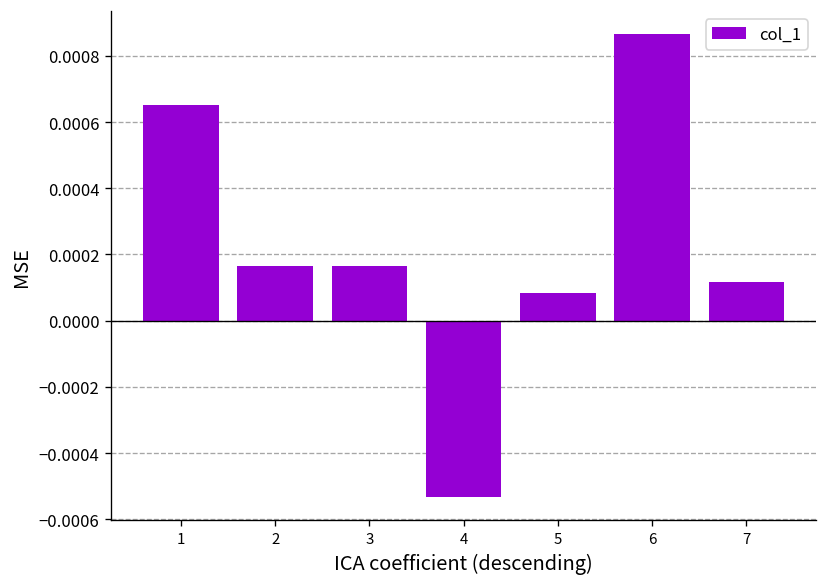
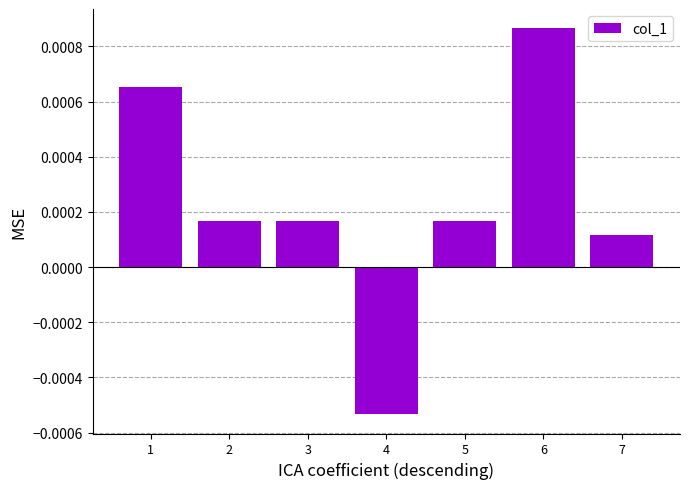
  {
    "1": 0.00065,
    "2": 0.00017,
    "3": 0.00017,
    "4": -0.00053,
-   "5": 0.00008,
+   "5": 0.00017,
    "6": 0.00087,
    "7": 0.00012
  }
